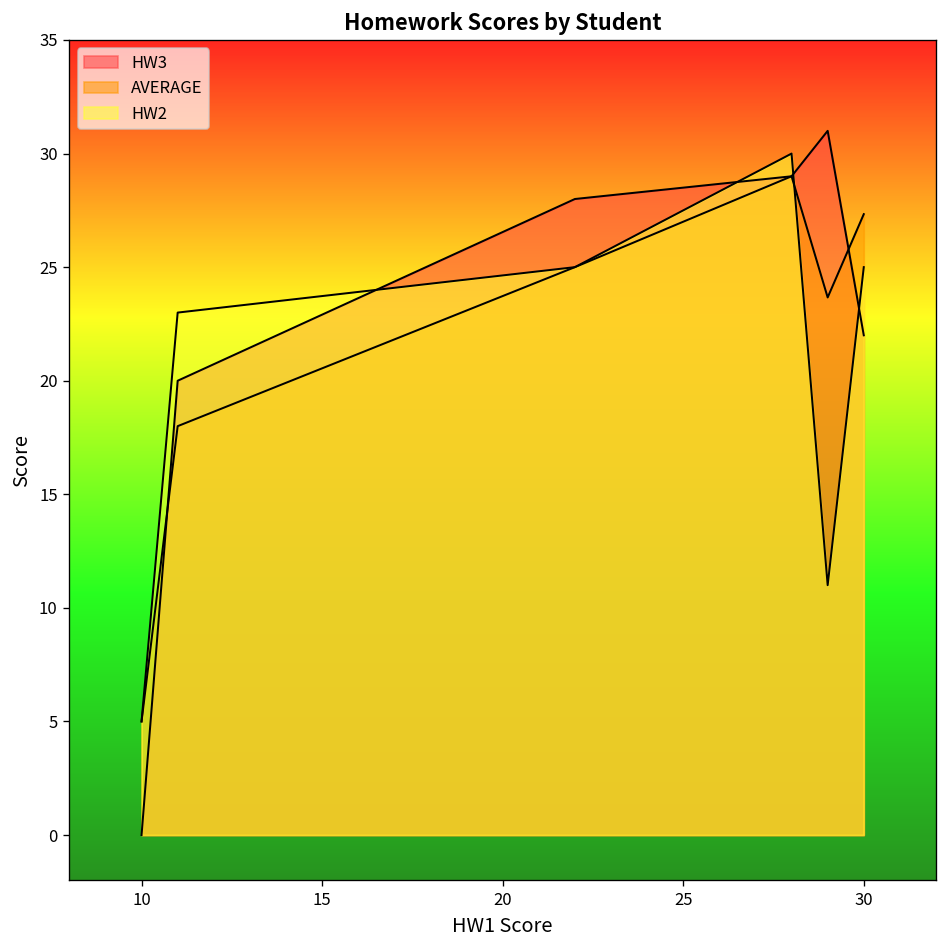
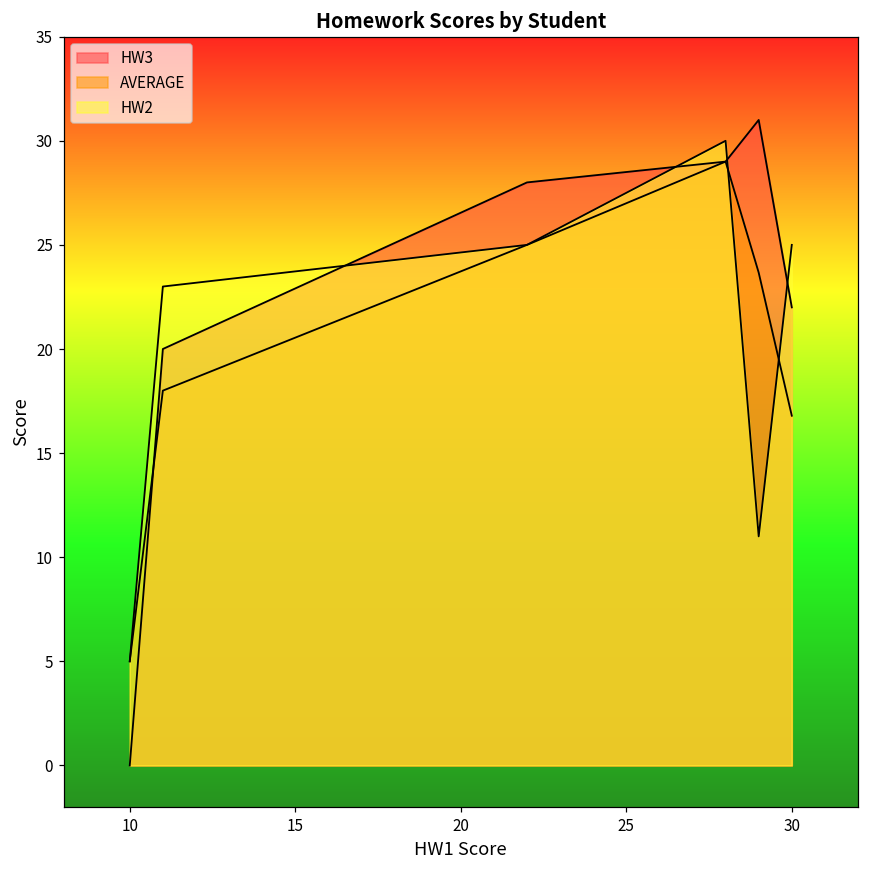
  {
    "HW3": {
      "10": 0.0,
      "30": 22.0
    },
    "AVERAGE": {
-     "30": 27.3
+     "30": 16.8
    },
    "HW2": {
      "30": 25.0
    }
  }
